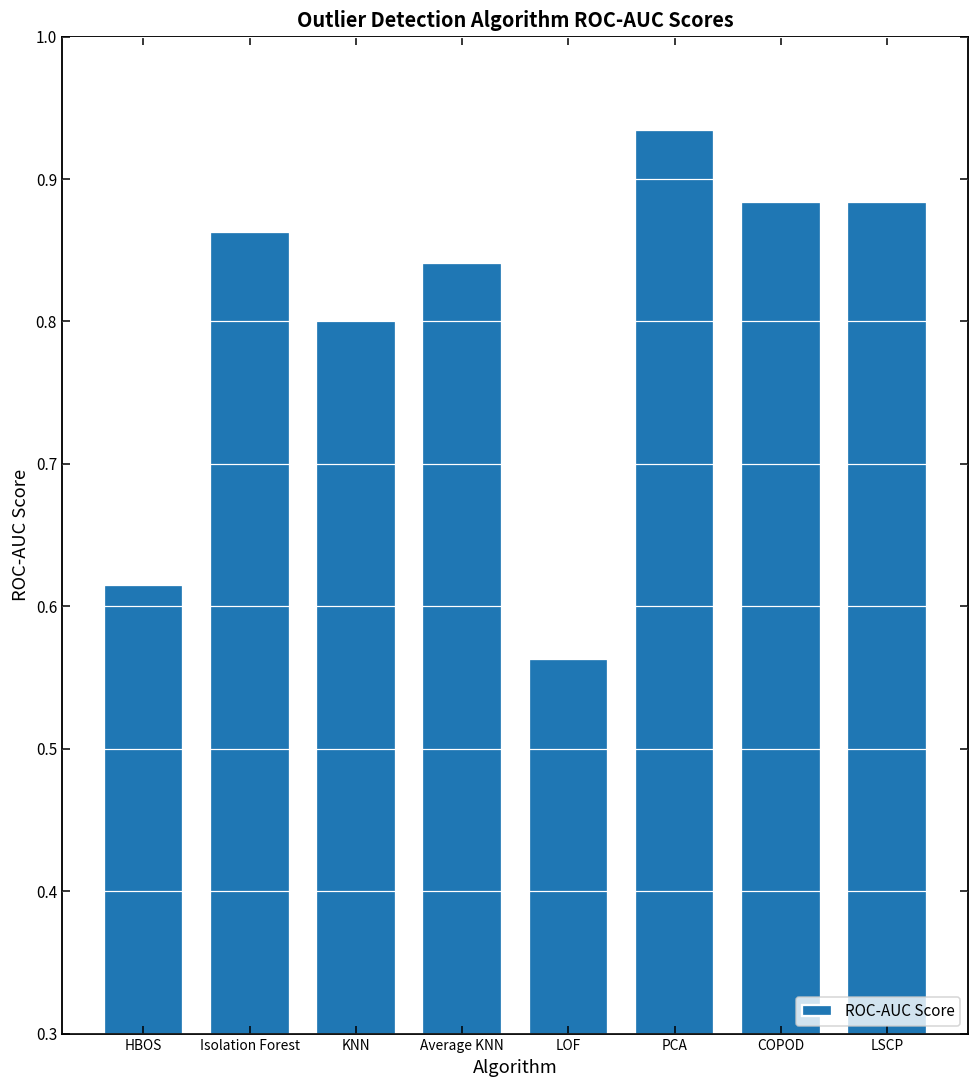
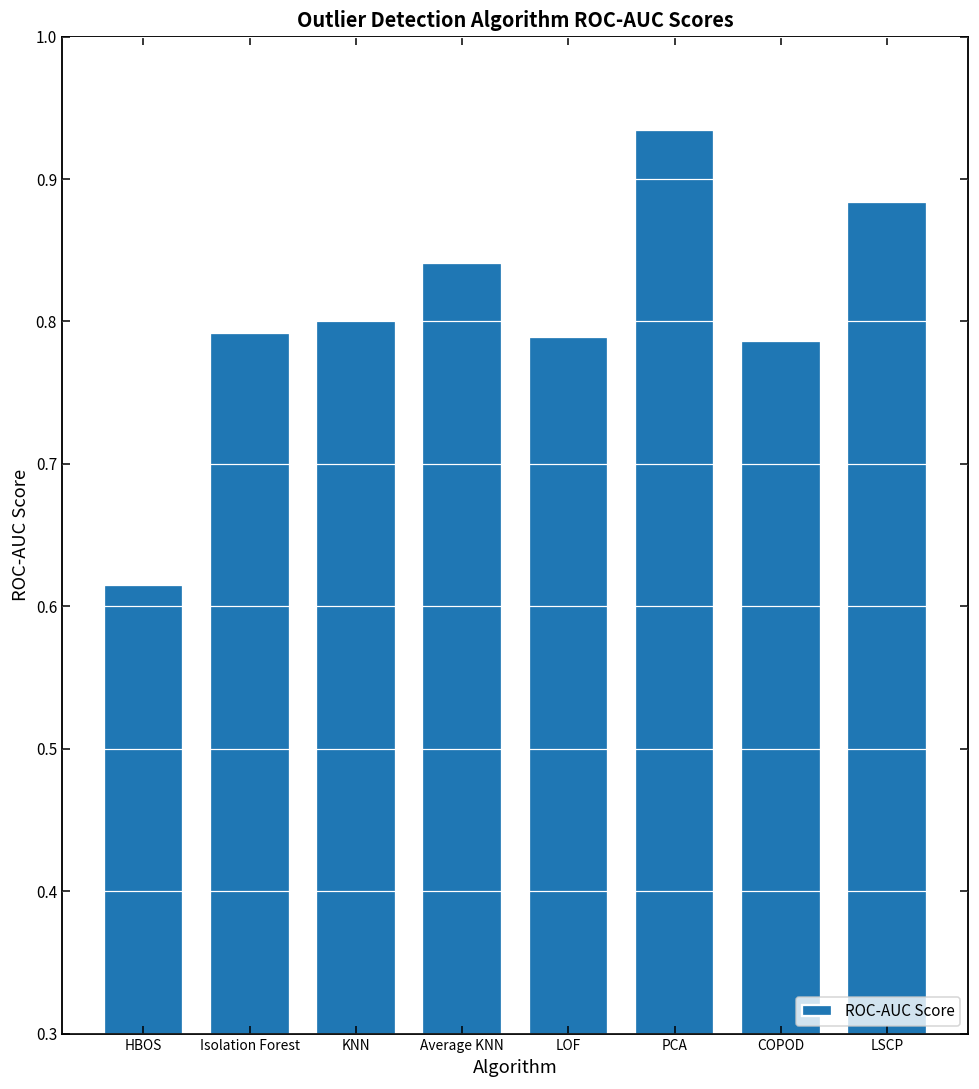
  {
    "HBOS": 0.615,
-   "Isolation Forest": 0.863,
+   "Isolation Forest": 0.792,
    "KNN": 0.801,
    "Average KNN": 0.841,
-   "LOF": 0.563,
+   "LOF": 0.789,
    "PCA": 0.935,
-   "COPOD": 0.884,
+   "COPOD": 0.786,
    "LSCP": 0.884
  }
